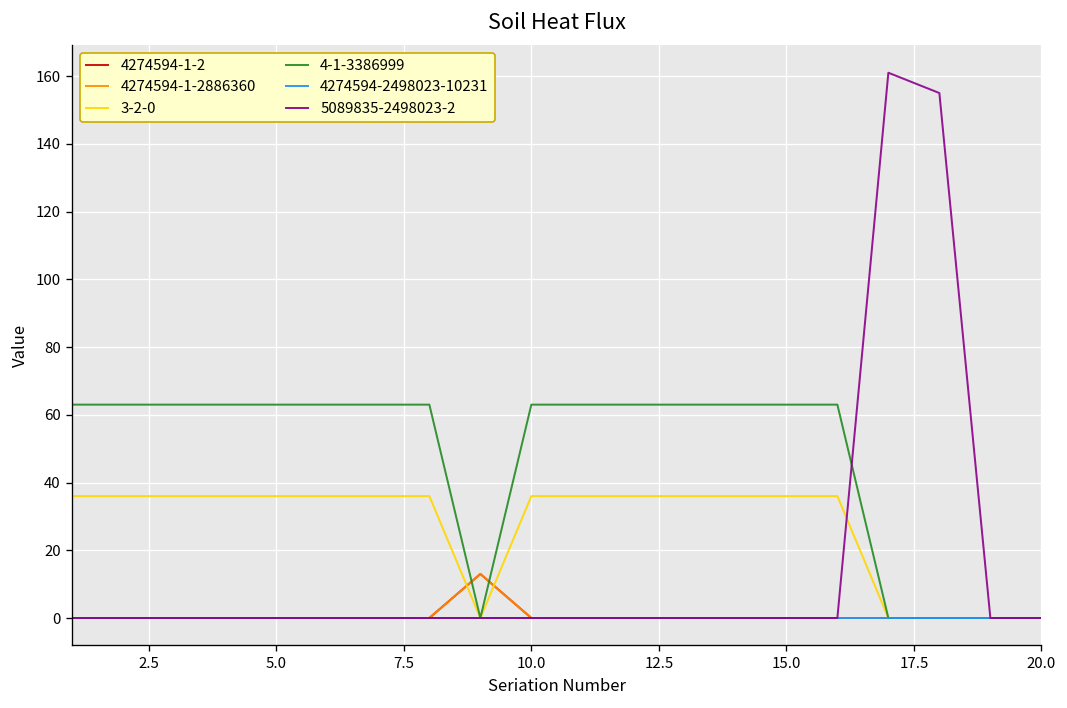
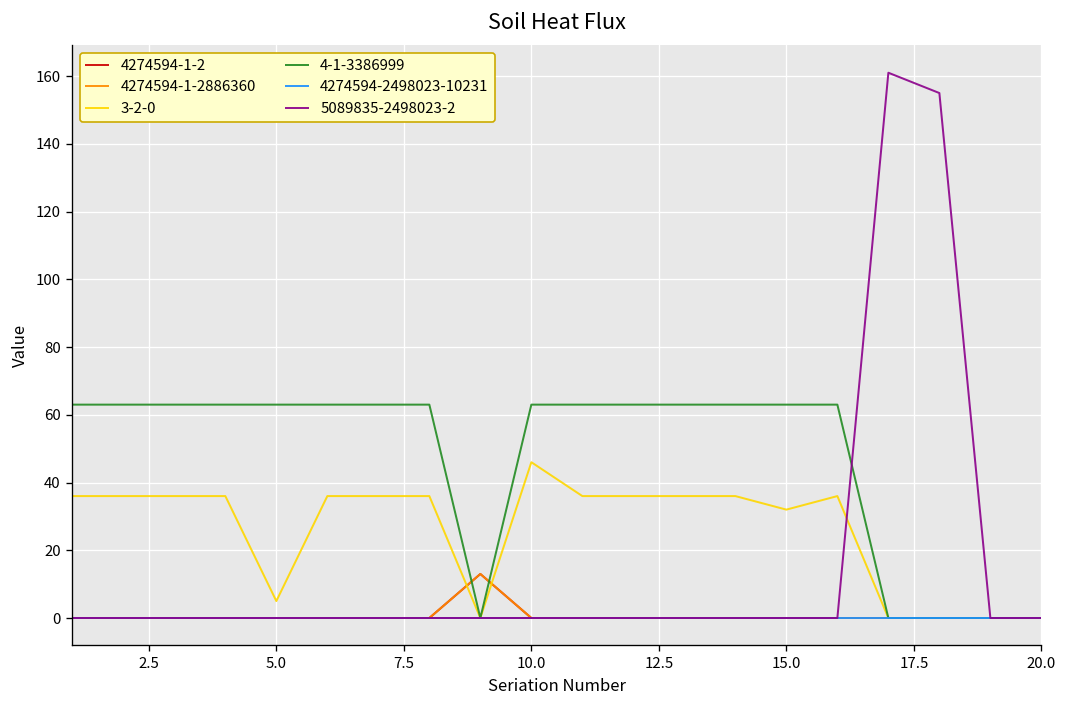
  {
    "3-2-0": {
-     "5.0": 36,
-     "10.0": 36,
-     "15.0": 36
+     "5.0": 5,
+     "10.0": 46,
+     "15.0": 32
    },
    "4-1-3386999": {
      "5.0": 63,
      "10.0": 63,
      "15.0": 63
    }
  }
